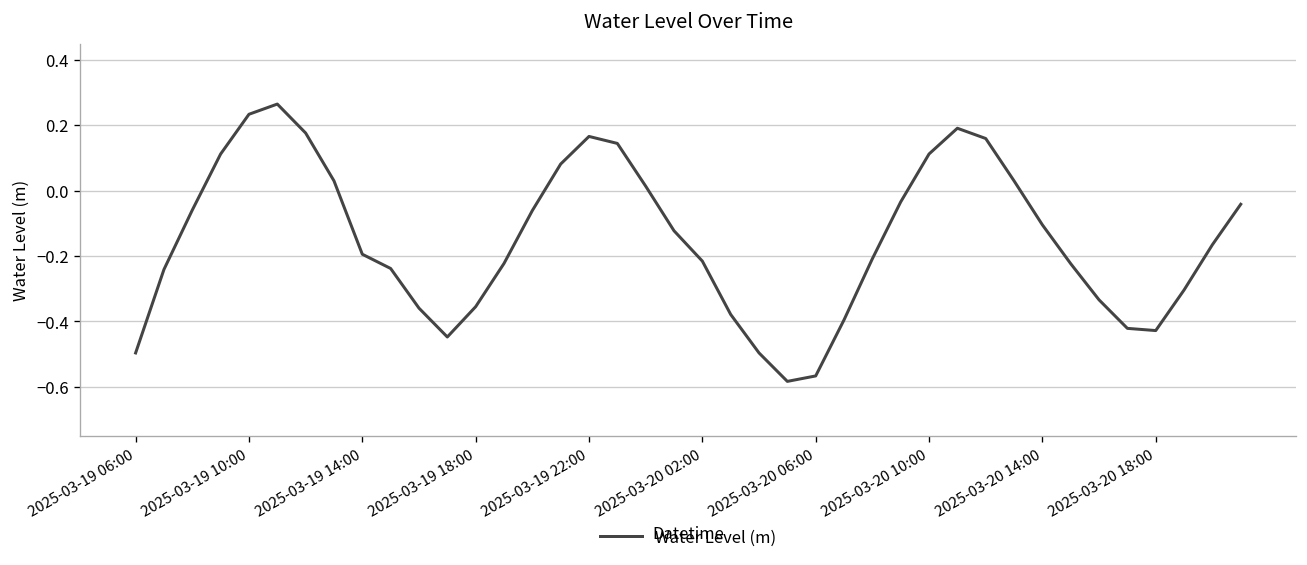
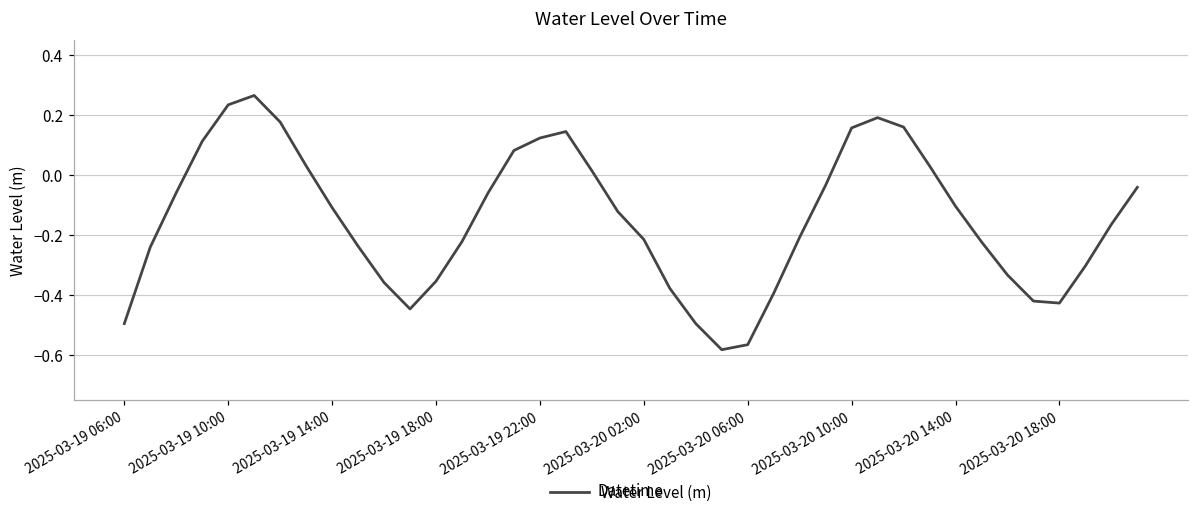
  {
    "2025-03-19 06:00": -0.50,
    "2025-03-19 10:00": 0.23,
-   "2025-03-19 14:00": -0.19,
+   "2025-03-19 14:00": -0.11,
    "2025-03-19 18:00": -0.35,
-   "2025-03-19 22:00": 0.17,
+   "2025-03-19 22:00": 0.12,
    "2025-03-20 02:00": -0.22,
    "2025-03-20 06:00": -0.57,
-   "2025-03-20 10:00": 0.11,
+   "2025-03-20 10:00": 0.16,
    "2025-03-20 14:00": -0.10,
    "2025-03-20 18:00": -0.43
  }
